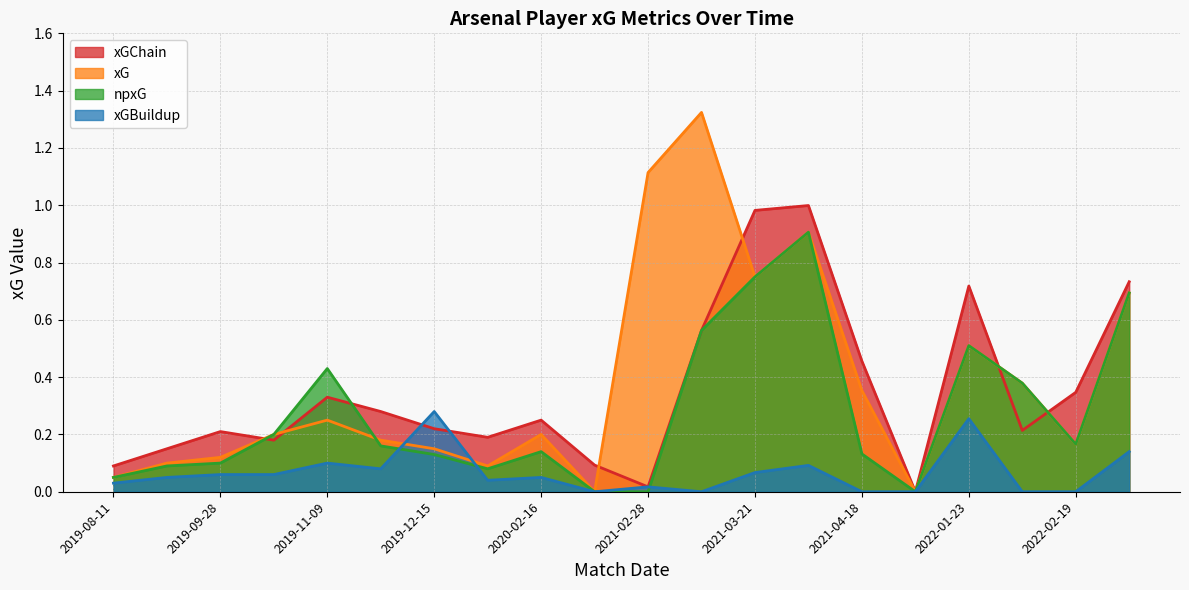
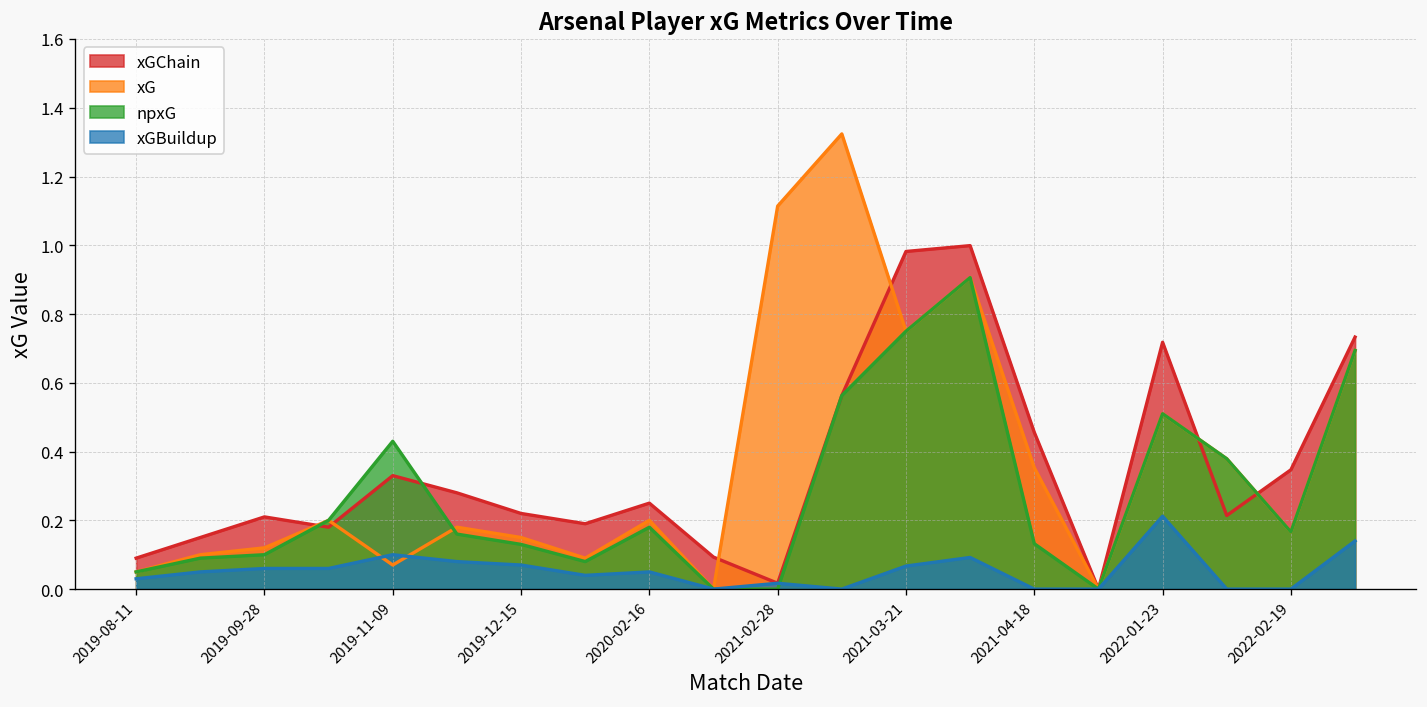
  {
    "xGChain": {
      "2019-08-11": 0.09,
      "2019-09-28": 0.21,
      "2019-11-09": 0.33,
      "2019-12-15": 0.22,
      "2020-02-16": 0.25,
      "2021-03-21": 0.98,
      "2021-04-18": 0.46,
      "2022-01-23": 0.72,
      "2022-02-19": 0.35
    },
    "xG": {
      "2019-09-28": 0.12,
-     "2019-11-09": 0.25,
+     "2019-11-09": 0.07,
      "2019-12-15": 0.15,
      "2020-02-16": 0.20,
      "2021-02-28": 1.11,
      "2021-04-18": 0.35
    },
    "npxG": {
      "2019-09-28": 0.10,
      "2019-11-09": 0.43,
      "2019-12-15": 0.13,
-     "2020-02-16": 0.14,
+     "2020-02-16": 0.18,
      "2021-02-28": 0.00,
      "2021-04-18": 0.13
    },
    "xGBuildup": {
      "2019-08-11": 0.03,
      "2019-09-28": 0.06,
      "2019-11-09": 0.10,
-     "2019-12-15": 0.28,
+     "2019-12-15": 0.07,
      "2020-02-16": 0.05,
      "2021-03-21": 0.07,
      "2021-04-18": 0.00,
-     "2022-01-23": 0.26,
+     "2022-01-23": 0.21,
      "2022-02-19": 0.00
    }
  }
